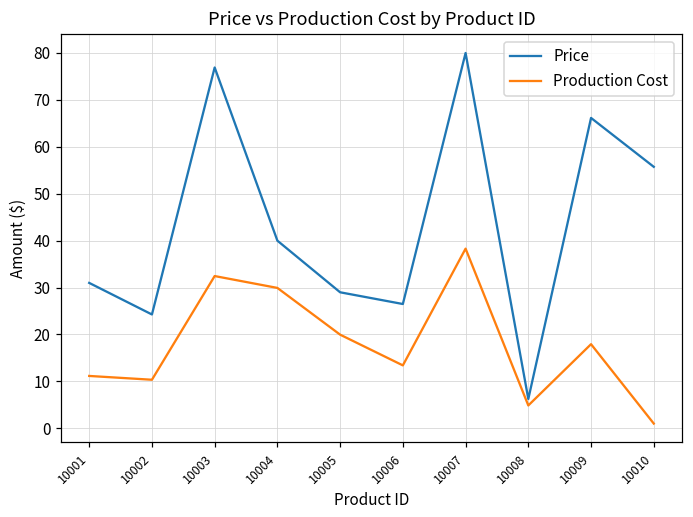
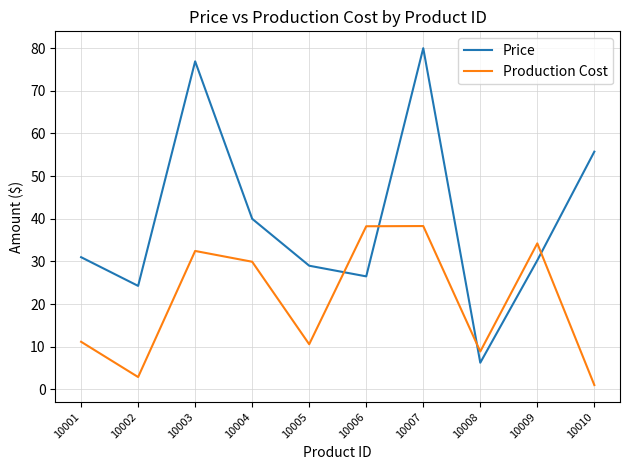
  {
    "Price": {
      "10001": 31,
      "10002": 24,
      "10003": 77,
      "10004": 40,
      "10005": 29,
      "10006": 26,
      "10007": 80,
      "10008": 6,
-     "10009": 66,
+     "10009": 30,
      "10010": 56
    },
    "Production Cost": {
      "10001": 11,
-     "10002": 10,
+     "10002": 3,
      "10003": 32,
      "10004": 30,
-     "10005": 20,
-     "10006": 13,
+     "10005": 11,
+     "10006": 38,
      "10007": 38,
-     "10008": 5,
-     "10009": 18,
+     "10008": 9,
+     "10009": 34,
      "10010": 1
    }
  }
